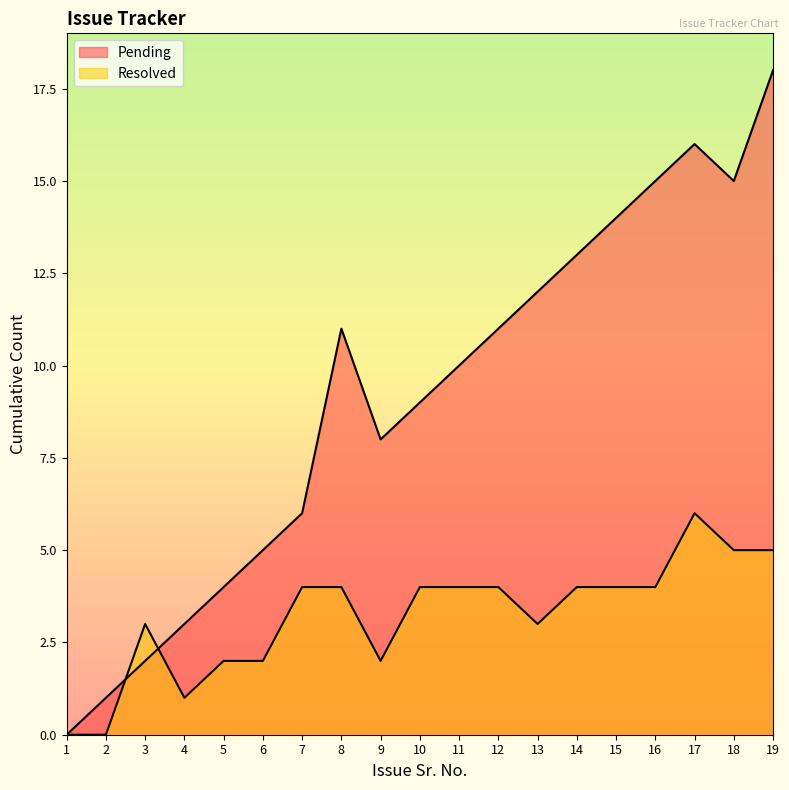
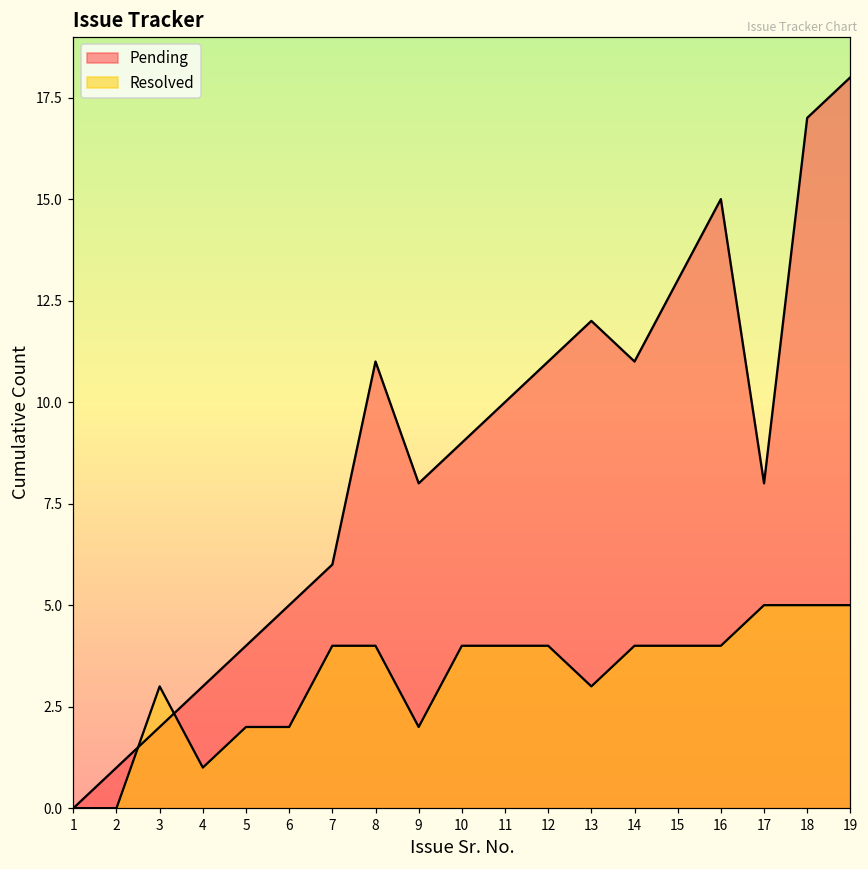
  {
    "Pending": {
      "2": 1,
      "3": 2,
      "4": 3,
      "5": 4,
      "6": 5,
      "7": 6,
      "8": 11,
      "9": 8,
      "10": 9,
      "11": 10,
      "12": 11,
      "13": 12,
-     "14": 13,
-     "15": 14,
+     "14": 11,
+     "15": 13,
      "16": 15,
-     "17": 16,
-     "18": 15,
+     "17": 8,
+     "18": 17,
      "19": 18
    },
    "Resolved": {
      "2": 0,
      "3": 3,
      "4": 1,
      "5": 2,
      "6": 2,
      "7": 4,
      "8": 4,
      "9": 2,
      "10": 4,
      "11": 4,
      "12": 4,
      "13": 3,
      "14": 4,
      "15": 4,
      "16": 4,
-     "17": 6,
+     "17": 5,
      "18": 5,
      "19": 5
    }
  }
